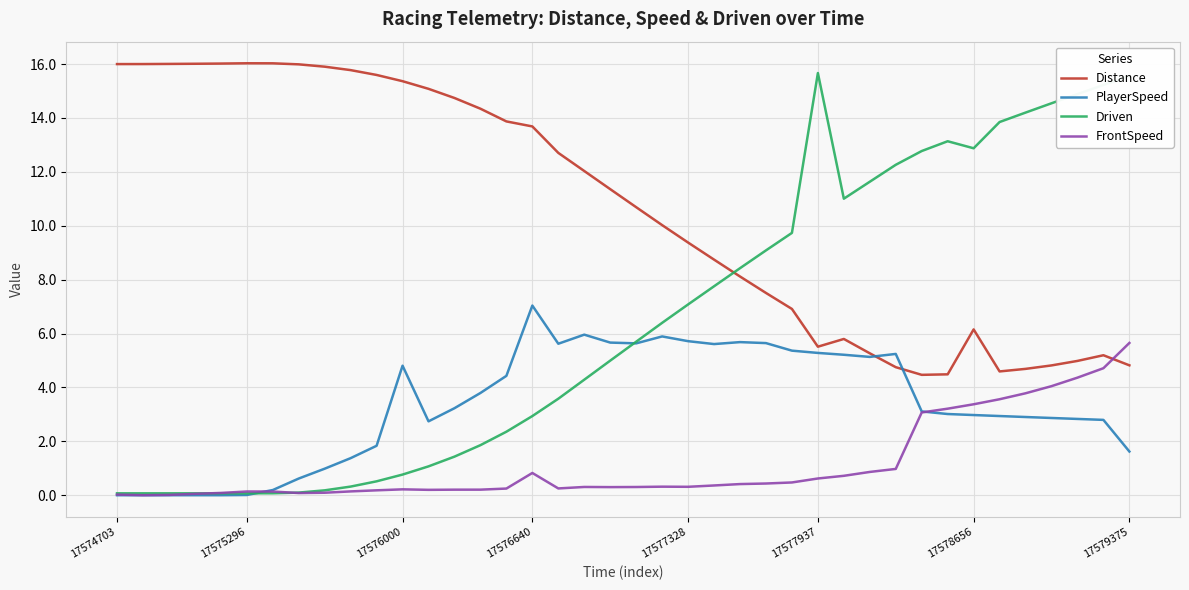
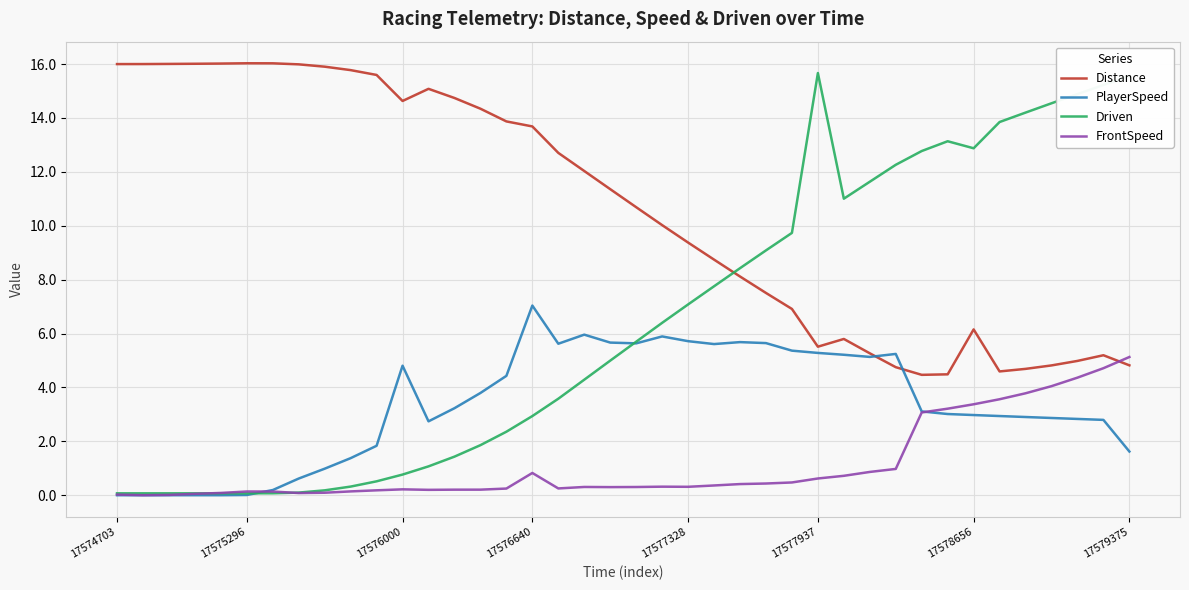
  {
    "Distance": {
      "17574703": 16.0,
      "17575296": 16.0,
-     "17576000": 15.4,
+     "17576000": 14.6,
      "17576640": 13.7,
      "17577328": 9.4,
      "17577937": 5.5,
      "17578656": 6.2,
      "17579375": 4.8
    },
    "PlayerSpeed": {
      "17576000": 4.8,
      "17576640": 7.0,
      "17577328": 5.7,
      "17577937": 5.3,
      "17578656": 3.0,
      "17579375": 1.6
    },
    "Driven": {
      "17576000": 0.8,
      "17576640": 2.9,
      "17577328": 7.1,
      "17577937": 15.7,
      "17578656": 12.9
    },
    "FrontSpeed": {
      "17576000": 0.2,
      "17576640": 0.8,
      "17577328": 0.3,
      "17577937": 0.6,
      "17578656": 3.4,
-     "17579375": 5.7
+     "17579375": 5.1
    }
  }
